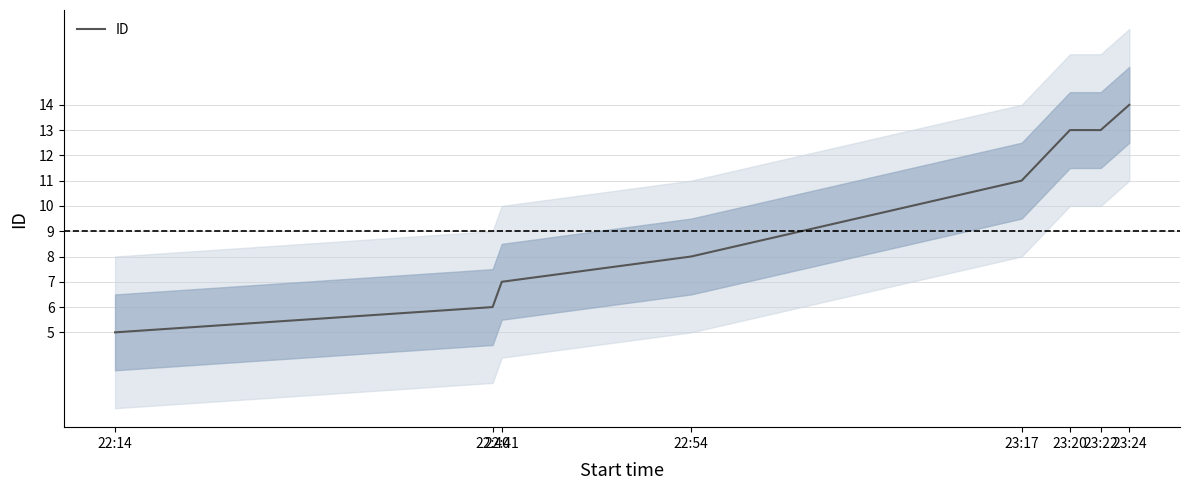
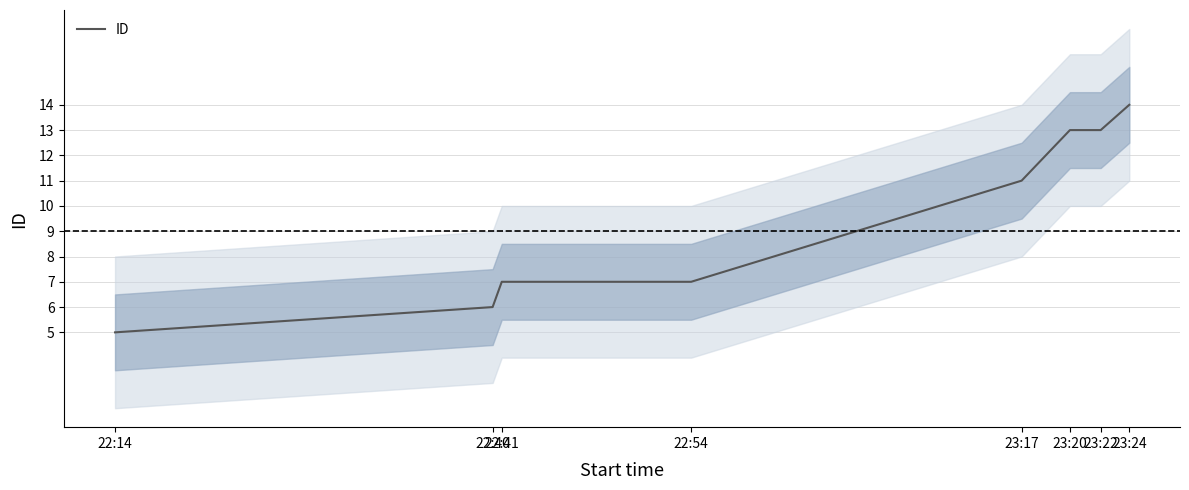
  {
    "ID": {
      "22:14": 5,
-     "22:54": 8,
+     "22:54": 7,
      "23:17": 11,
      "23:20": 13
    }
  }
